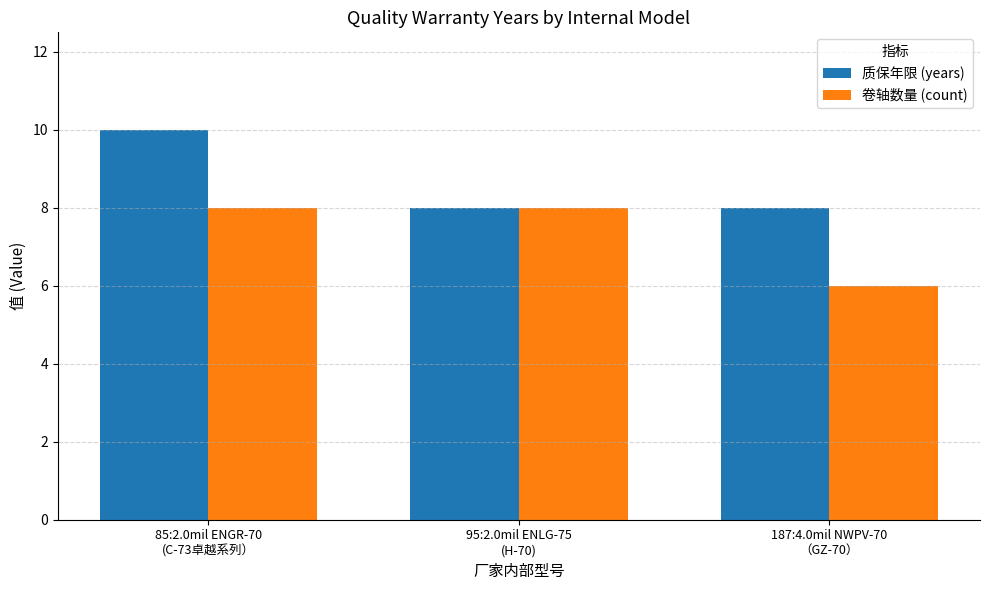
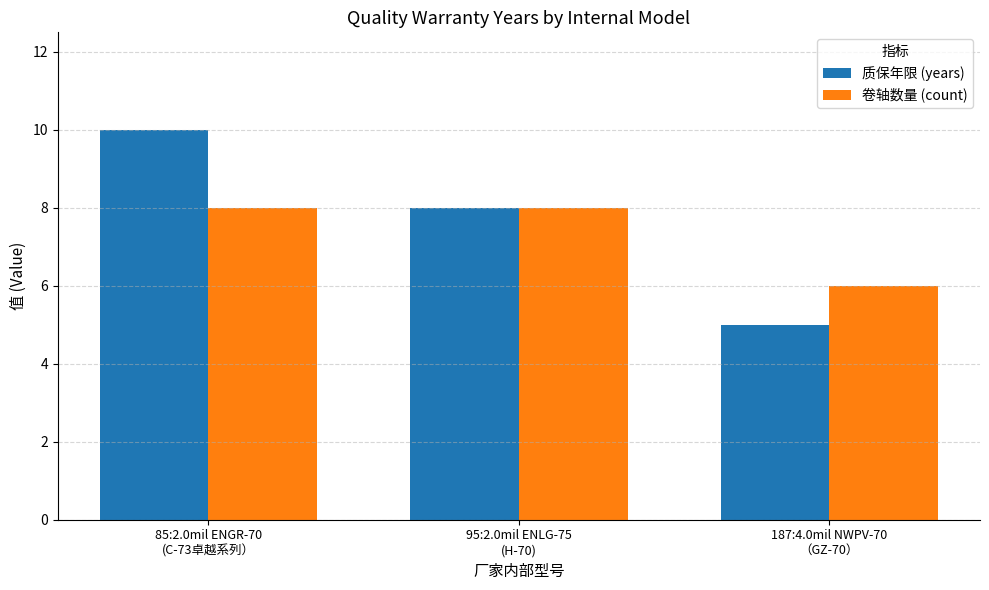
  {
    "质保年限 (years)": {
      "85:2.0mil ENGR-70 (C-73卓越系列）": 10,
      "95:2.0mil ENLG-75 (H-70)": 8,
-     "187:4.0mil NWPV-70 （GZ-70）": 8
+     "187:4.0mil NWPV-70 （GZ-70）": 5
    },
    "卷轴数量 (count)": {
      "85:2.0mil ENGR-70 (C-73卓越系列）": 8,
      "95:2.0mil ENLG-75 (H-70)": 8,
      "187:4.0mil NWPV-70 （GZ-70）": 6
    }
  }
